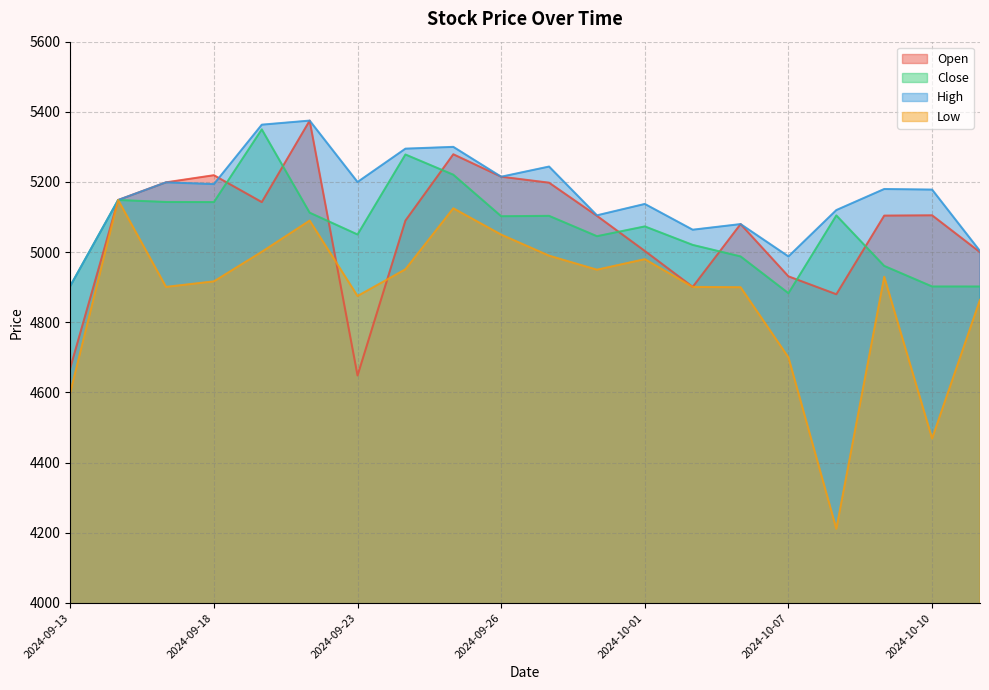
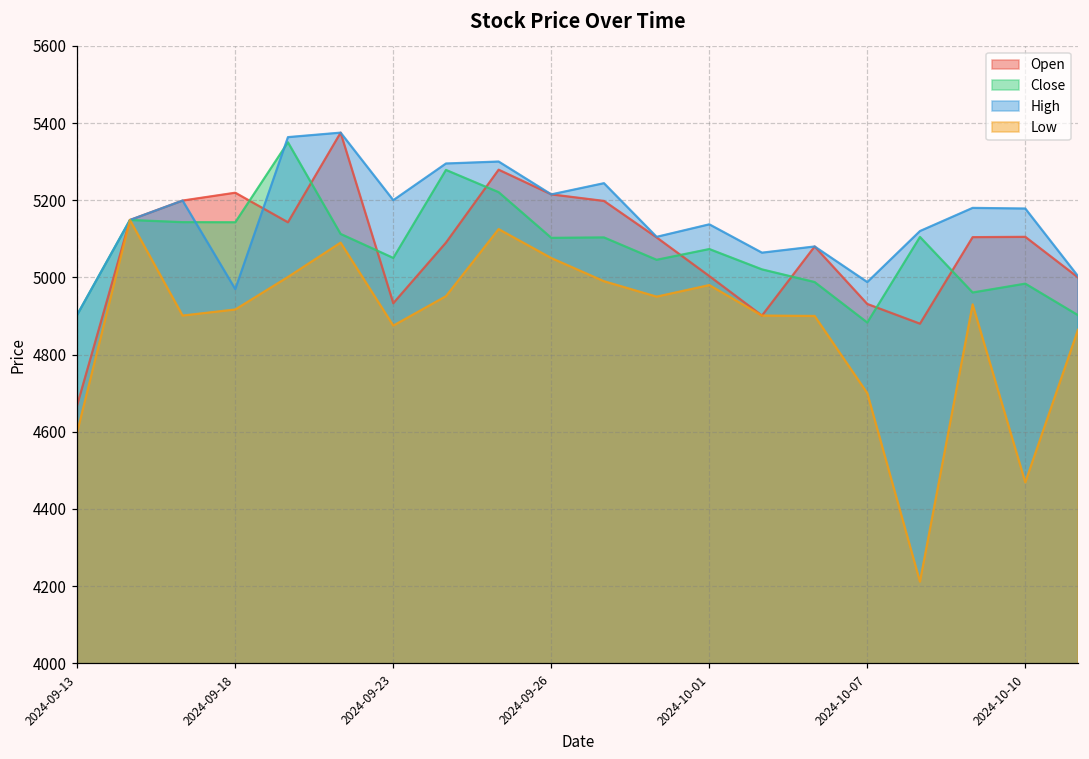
  {
    "Open": {
      "2024-09-13": 4670,
      "2024-09-18": 5220,
-     "2024-09-23": 4650,
+     "2024-09-23": 4930,
      "2024-10-01": 5000,
      "2024-10-07": 4930,
      "2024-10-10": 5110
    },
    "Close": {
      "2024-09-18": 5140,
      "2024-09-23": 5050,
      "2024-09-26": 5100,
      "2024-10-01": 5070,
      "2024-10-07": 4880,
-     "2024-10-10": 4900
+     "2024-10-10": 4980
    },
    "High": {
-     "2024-09-18": 5190,
+     "2024-09-18": 4970,
      "2024-09-23": 5200,
      "2024-10-01": 5140,
      "2024-10-07": 4990,
      "2024-10-10": 5180
    },
    "Low": {
      "2024-09-13": 4600,
      "2024-09-18": 4920,
      "2024-09-23": 4880,
      "2024-09-26": 5050,
      "2024-10-01": 4980,
      "2024-10-07": 4700,
      "2024-10-10": 4470
    }
  }
